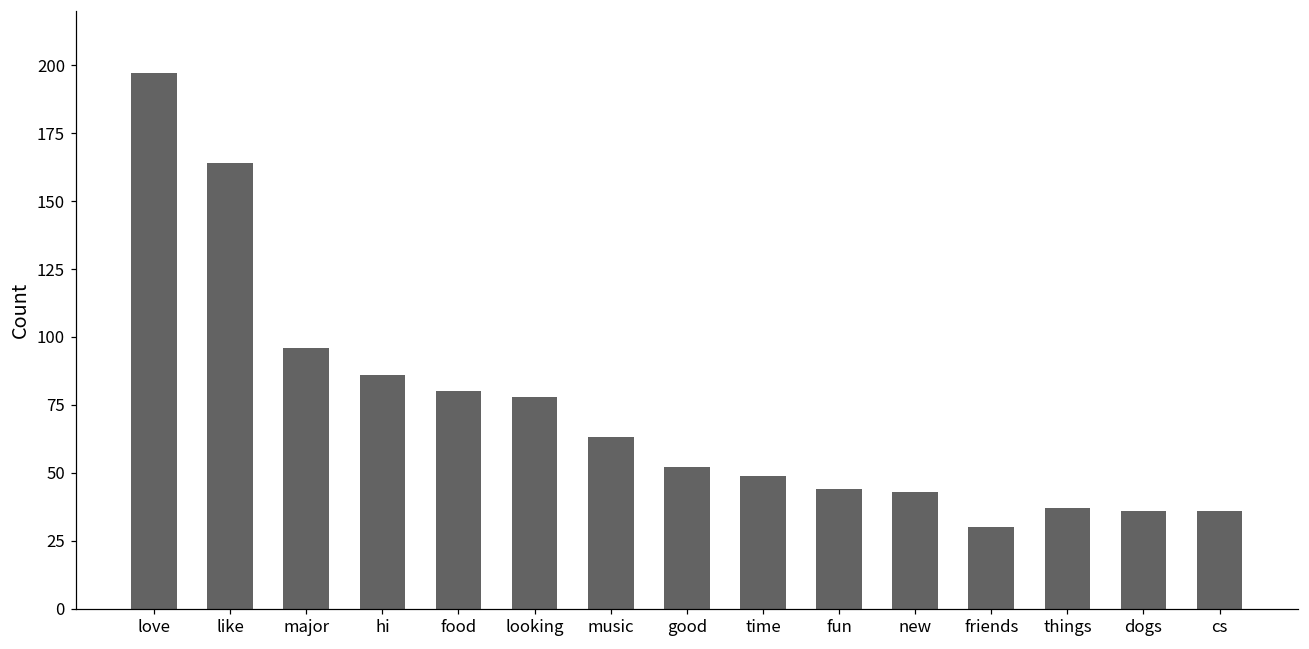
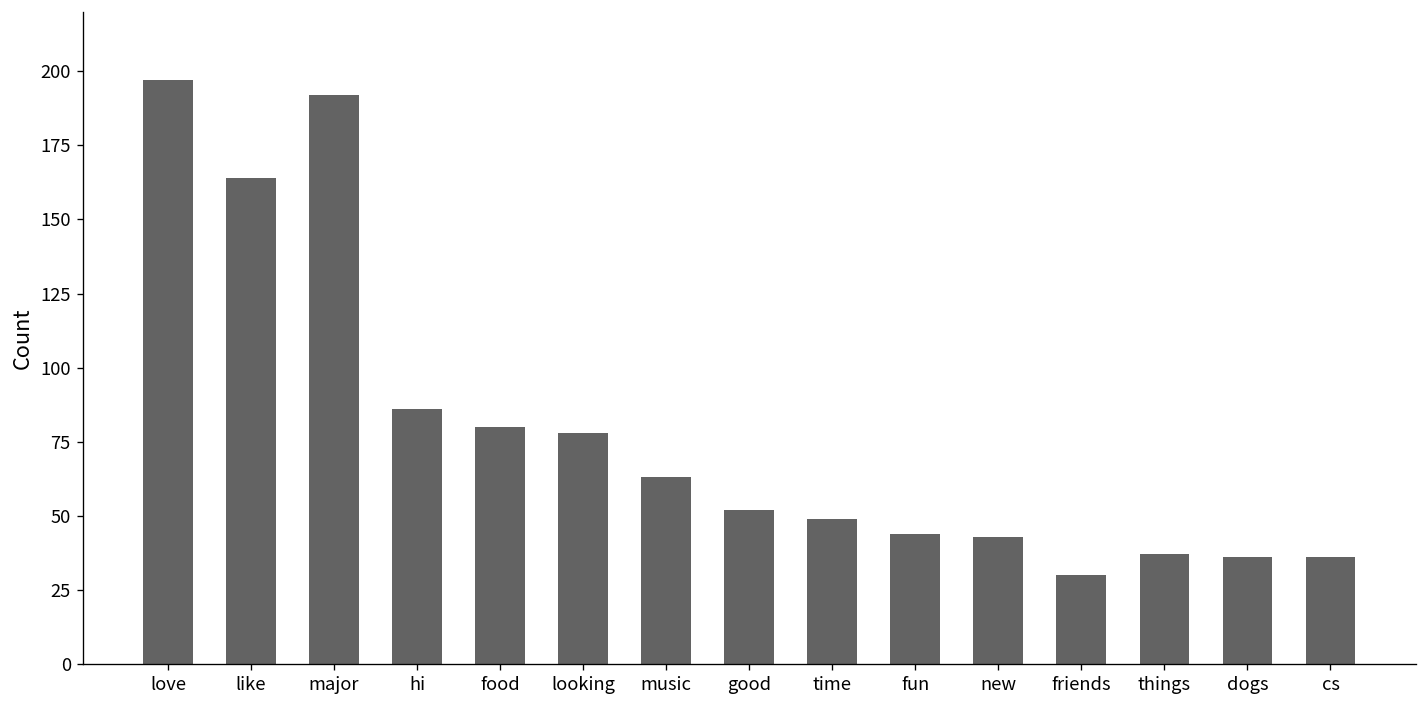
  {
    "love": 197,
    "like": 164,
-   "major": 96,
+   "major": 192,
    "hi": 86,
    "food": 80,
    "looking": 78,
    "music": 63,
    "good": 52,
    "time": 49,
    "fun": 44,
    "new": 43,
    "friends": 30,
    "things": 37,
    "dogs": 36,
    "cs": 36
  }
